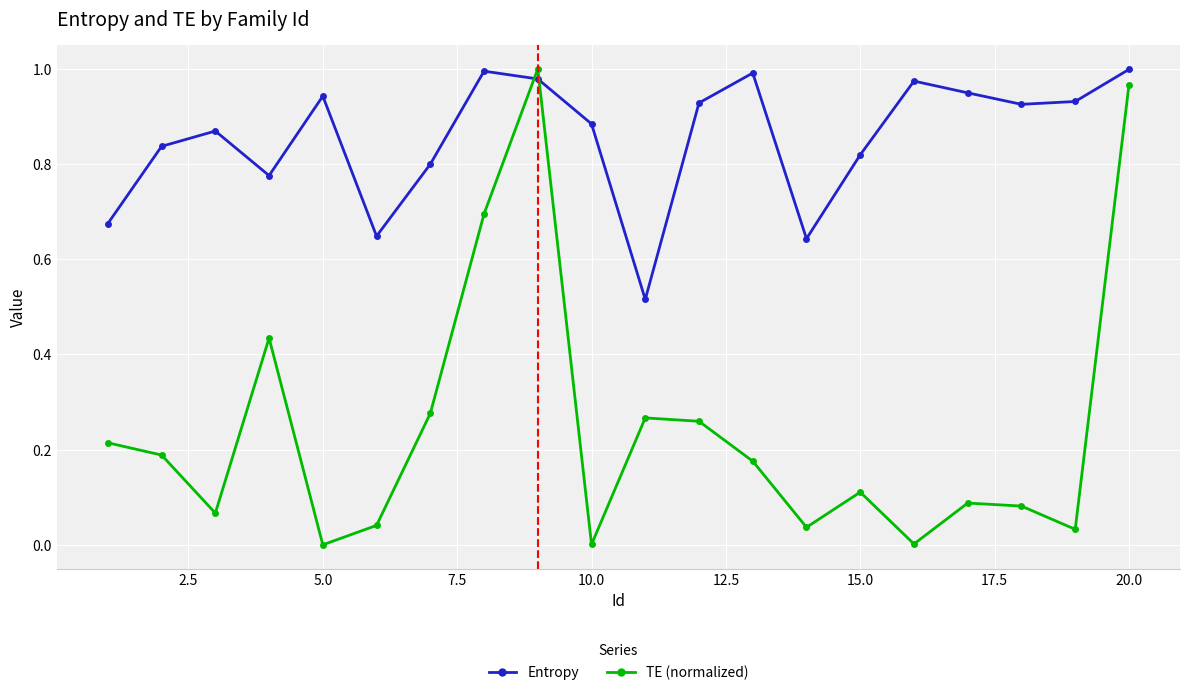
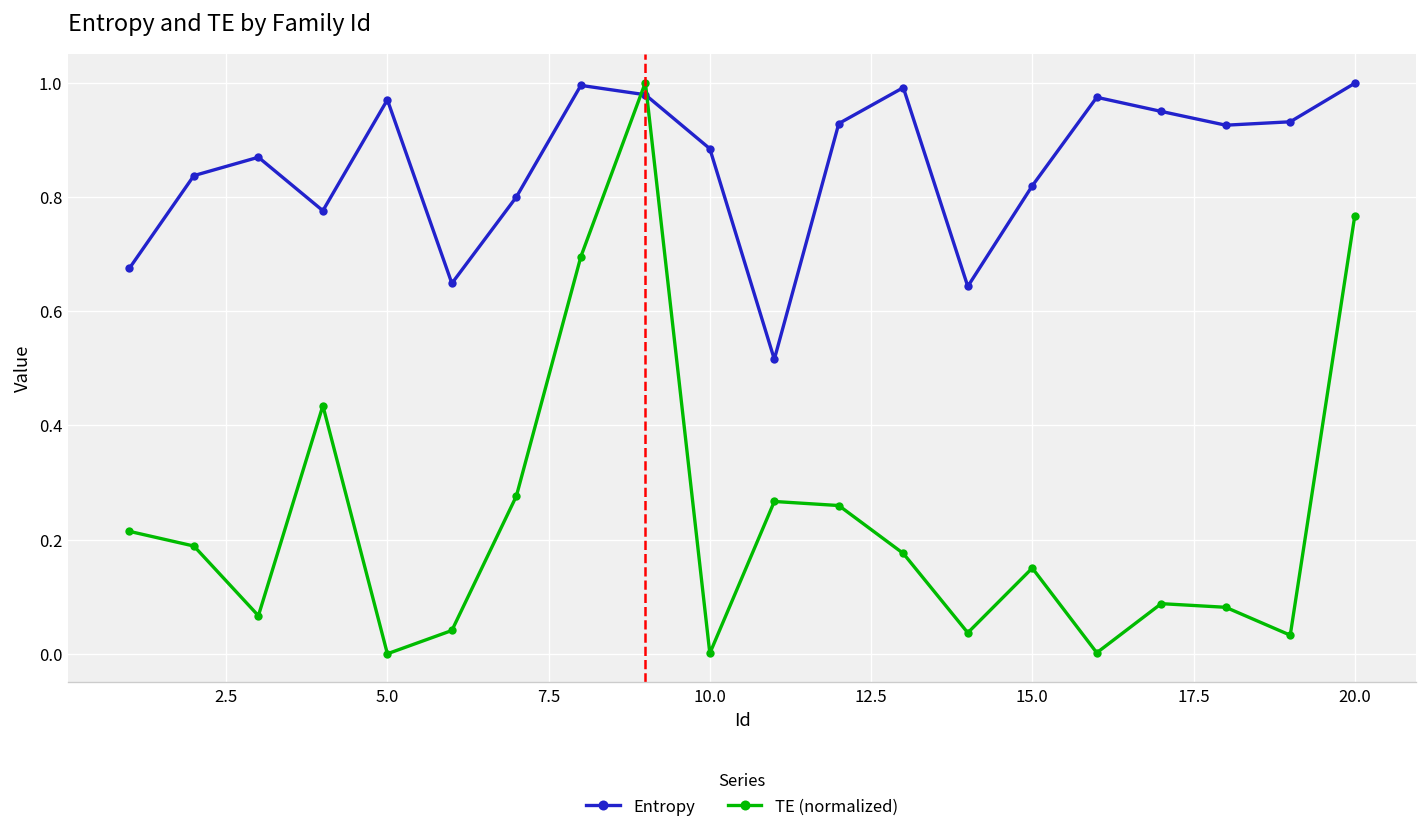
  {
    "Entropy": {
-     "5.0": 0.94,
+     "5.0": 0.97,
      "10.0": 0.88,
      "15.0": 0.82,
      "20.0": 1.00
    },
    "TE (normalized)": {
      "5.0": 0.00,
      "10.0": 0.00,
-     "15.0": 0.11,
-     "20.0": 0.97
+     "15.0": 0.15,
+     "20.0": 0.77
    }
  }
